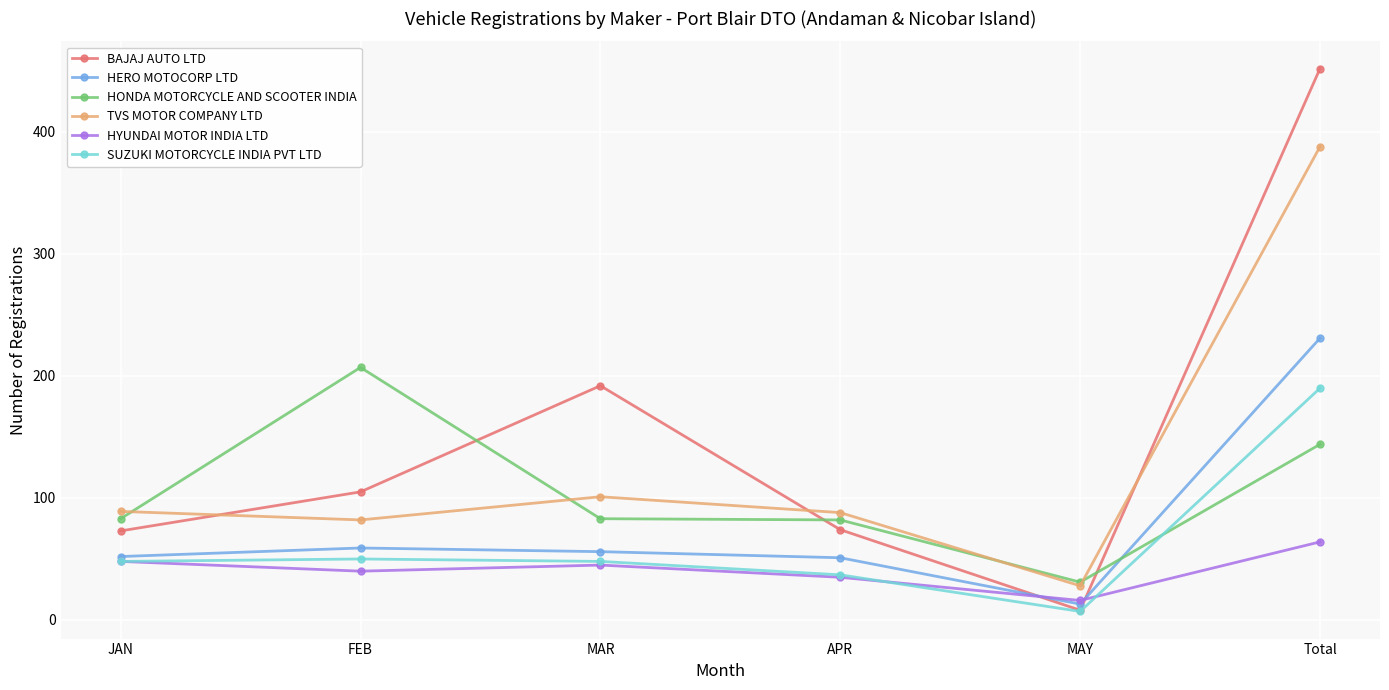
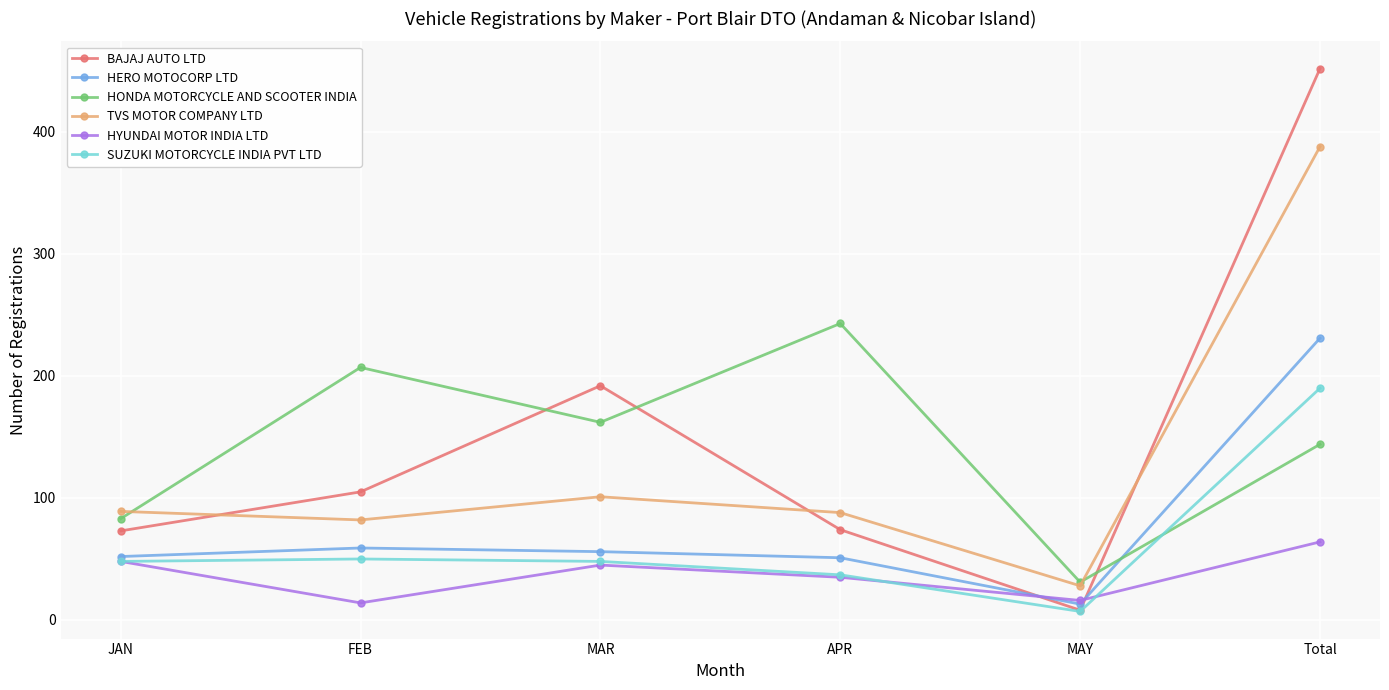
  {
    "HONDA MOTORCYCLE AND SCOOTER INDIA": {
      "JAN": 83,
      "FEB": 207,
-     "MAR": 83,
-     "APR": 82,
+     "MAR": 162,
+     "APR": 243,
      "MAY": 31,
      "Total": 144
    },
    "HYUNDAI MOTOR INDIA LTD": {
-     "FEB": 40,
+     "FEB": 14,
      "MAR": 45,
      "MAY": 16,
      "Total": 64
    }
  }
